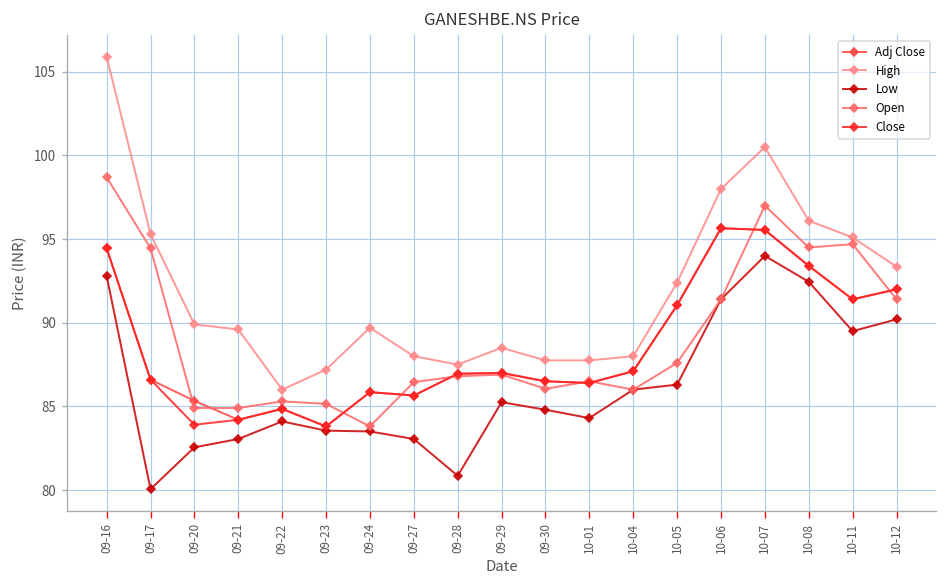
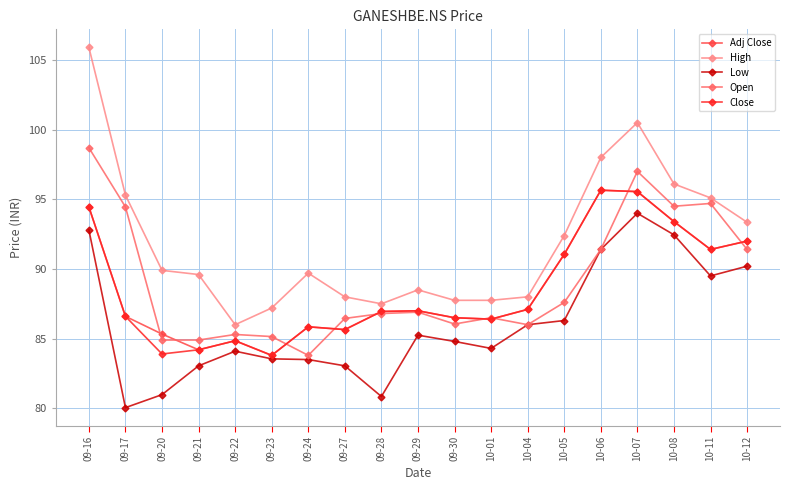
  {
    "Low": {
      "09-16": 92.8,
      "09-17": 80.1,
-     "09-20": 82.6,
+     "09-20": 81.0,
      "09-21": 83.1,
      "09-22": 84.1,
      "09-23": 83.6,
      "09-24": 83.5,
      "09-27": 83.1,
      "09-28": 80.8,
      "09-29": 85.3,
      "09-30": 84.8,
      "10-01": 84.3,
      "10-05": 86.3,
      "10-07": 94.0,
      "10-08": 92.4,
      "10-11": 89.5,
      "10-12": 90.2
    }
  }
